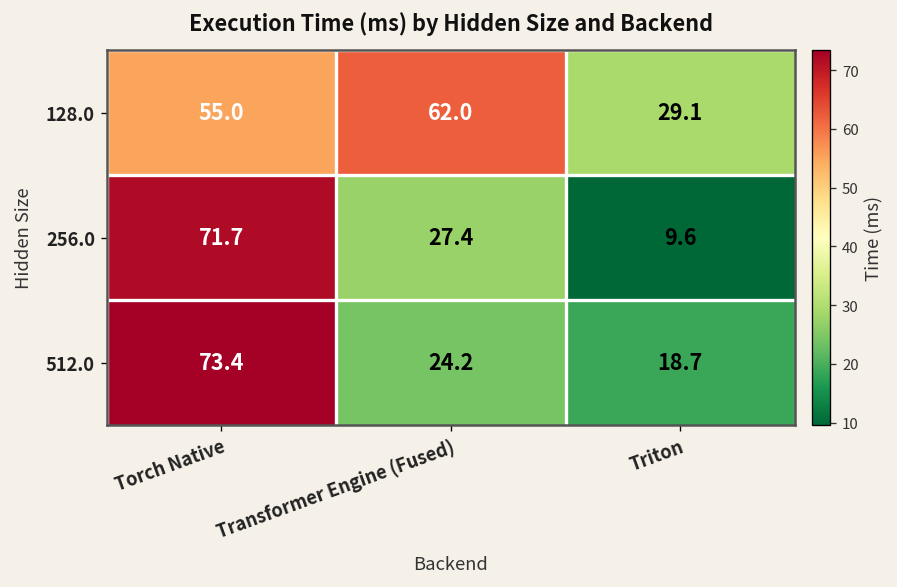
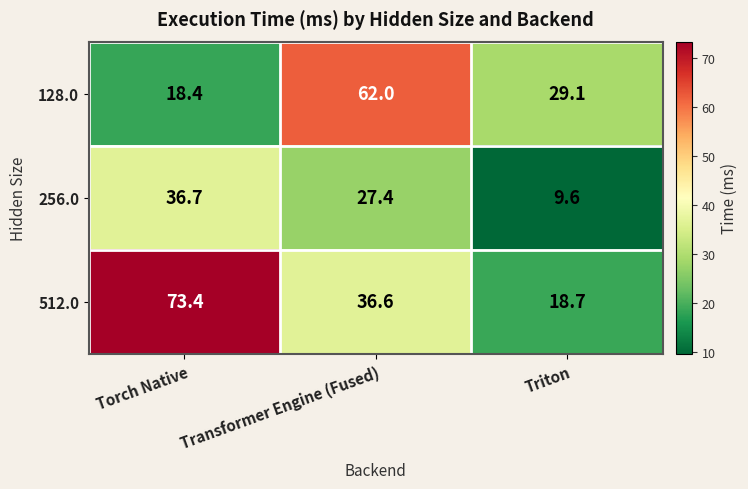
  {
    "128.0": {
-     "Torch Native": 55.0,
+     "Torch Native": 18.4,
      "Transformer Engine (Fused)": 62.0,
      "Triton": 29.1
    },
    "256.0": {
-     "Torch Native": 71.7,
+     "Torch Native": 36.7,
      "Transformer Engine (Fused)": 27.4,
      "Triton": 9.6
    },
    "512.0": {
      "Torch Native": 73.4,
-     "Transformer Engine (Fused)": 24.2,
+     "Transformer Engine (Fused)": 36.6,
      "Triton": 18.7
    }
  }
